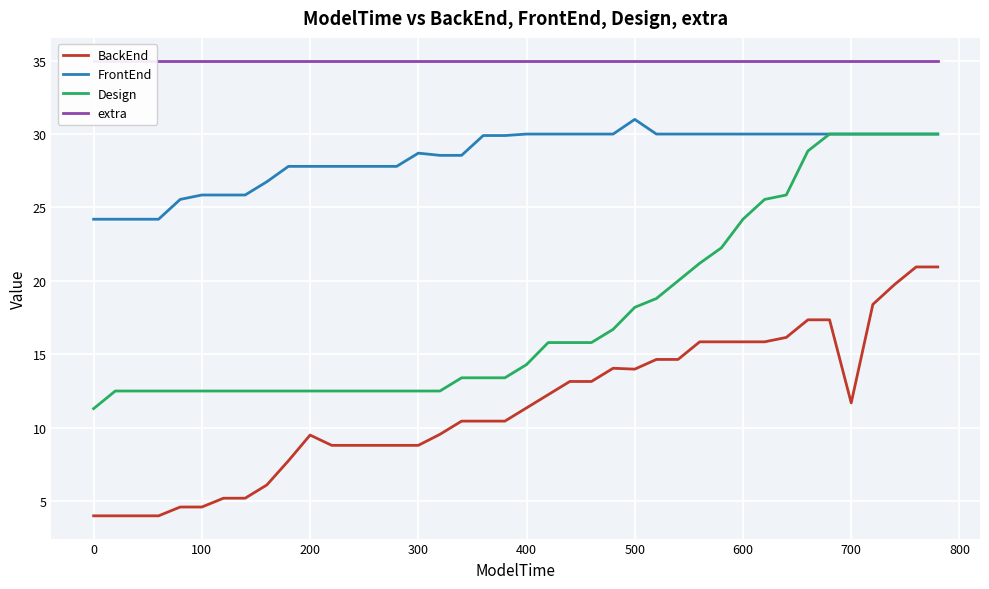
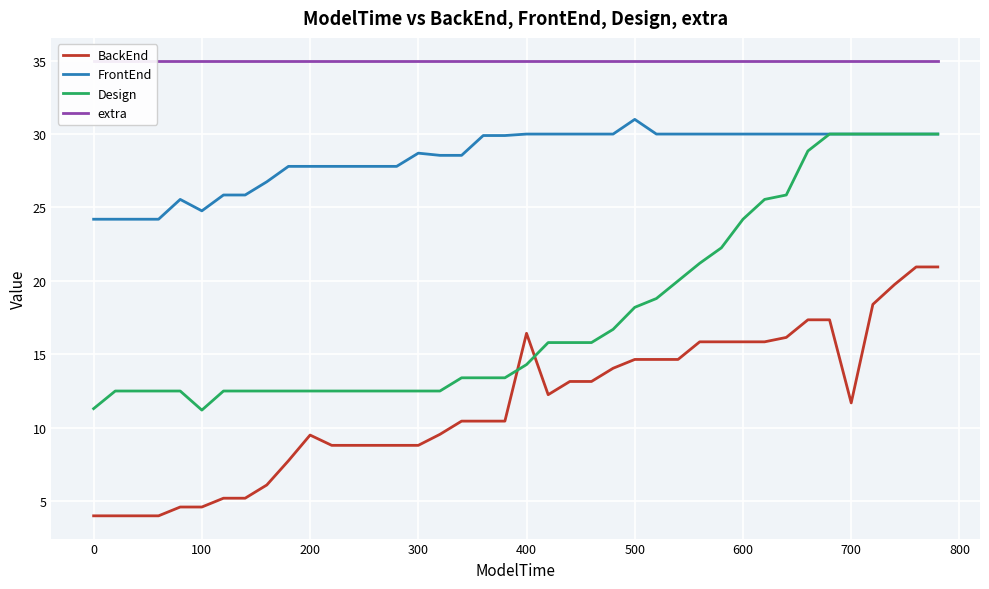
  {
    "BackEnd": {
      "0": 4.0,
      "100": 4.6,
      "200": 9.5,
      "300": 8.8,
-     "400": 11.4,
-     "500": 14.0,
+     "400": 16.4,
+     "500": 14.7,
      "600": 15.9,
      "700": 11.7
    },
    "FrontEnd": {
      "0": 24.2,
-     "100": 25.9,
+     "100": 24.8,
      "200": 27.8,
      "300": 28.7,
      "400": 30.0,
      "500": 31.0,
      "600": 30.0
    },
    "Design": {
      "0": 11.3,
-     "100": 12.5,
+     "100": 11.2,
      "200": 12.5,
      "300": 12.5,
      "400": 14.3,
      "500": 18.2,
      "600": 24.2
    },
    "extra": {
      "100": 35.0,
      "200": 35.0,
      "300": 35.0,
      "400": 35.0,
      "500": 35.0,
      "600": 35.0,
      "700": 35.0
    }
  }
